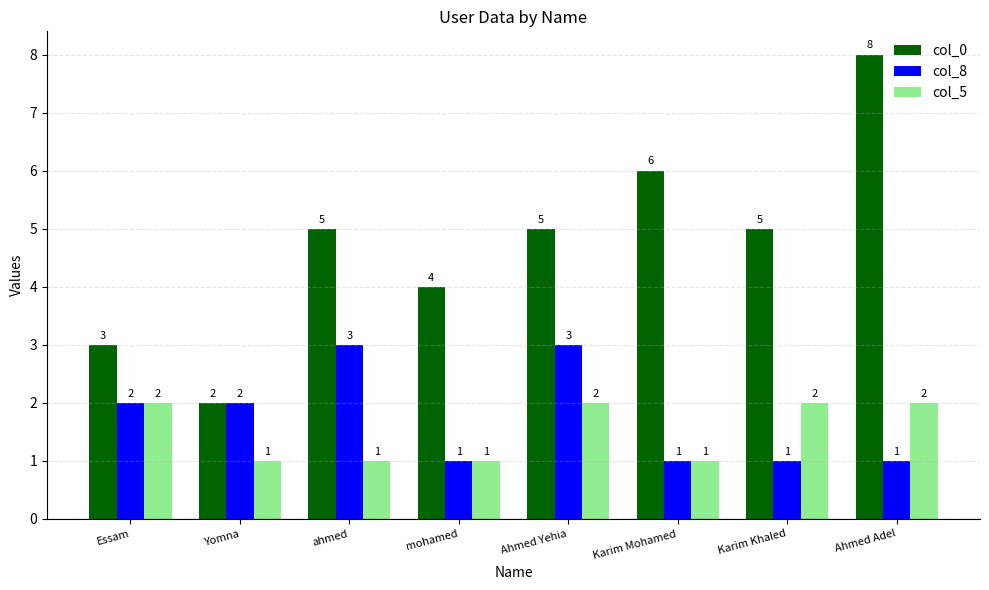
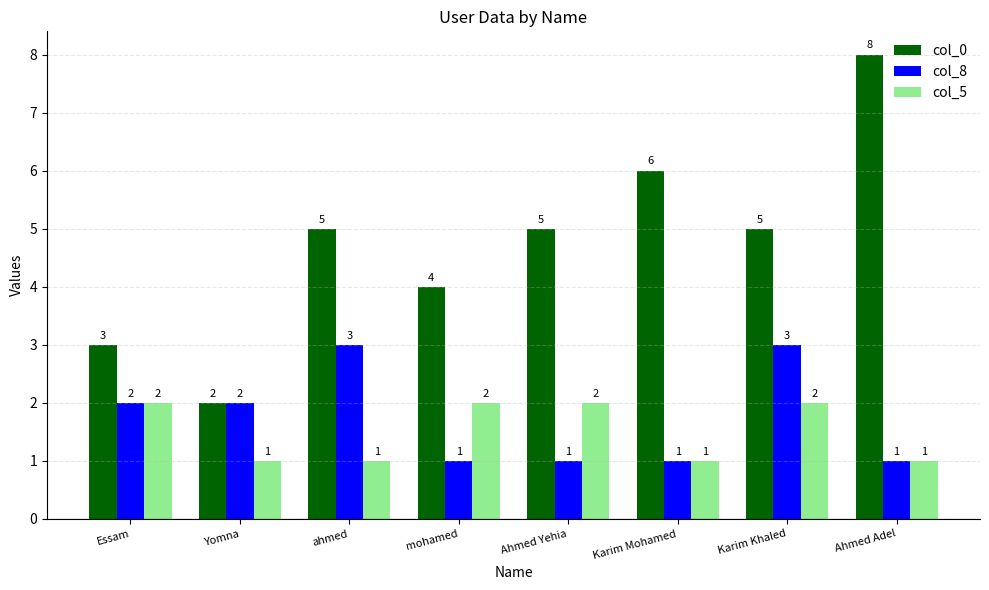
  {
    "col_0": {
      "Essam": 3,
      "Yomna": 2,
      "ahmed": 5,
      "mohamed": 4,
      "Ahmed Yehia": 5,
      "Karim Mohamed": 6,
      "Karim Khaled": 5,
      "Ahmed Adel": 8
    },
    "col_8": {
      "Essam": 2,
      "Yomna": 2,
      "ahmed": 3,
      "mohamed": 1,
-     "Ahmed Yehia": 3,
+     "Ahmed Yehia": 1,
      "Karim Mohamed": 1,
-     "Karim Khaled": 1,
+     "Karim Khaled": 3,
      "Ahmed Adel": 1
    },
    "col_5": {
      "Essam": 2,
      "Yomna": 1,
      "ahmed": 1,
-     "mohamed": 1,
+     "mohamed": 2,
      "Ahmed Yehia": 2,
      "Karim Mohamed": 1,
      "Karim Khaled": 2,
-     "Ahmed Adel": 2
+     "Ahmed Adel": 1
    }
  }
